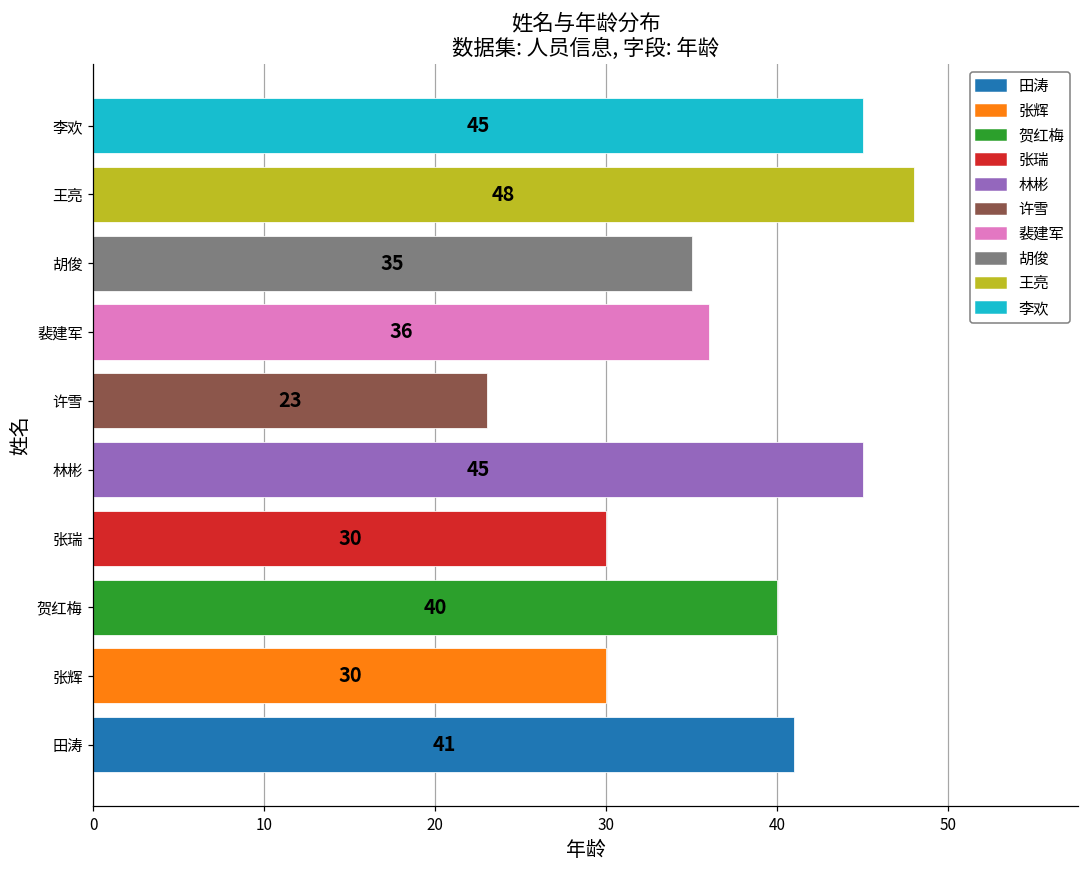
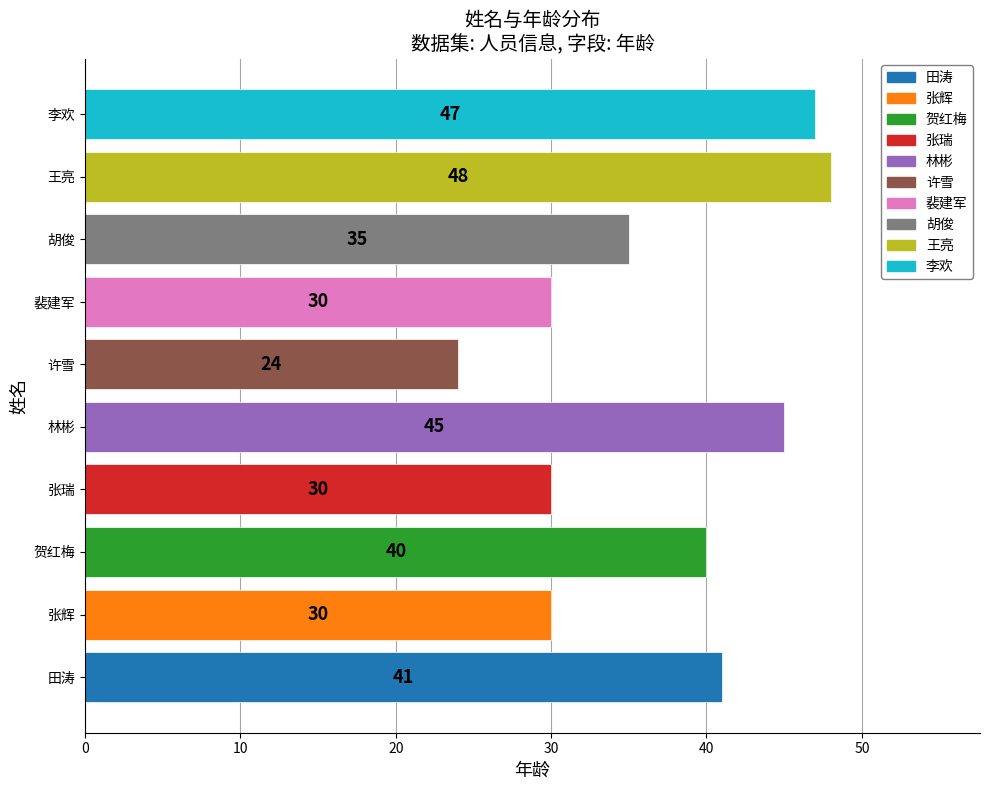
  {
-   "李欢": 45,
+   "李欢": 47,
    "王亮": 48,
    "胡俊": 35,
-   "裴建军": 36,
-   "许雪": 23,
+   "裴建军": 30,
+   "许雪": 24,
    "林彬": 45,
    "张瑞": 30,
    "贺红梅": 40,
    "张辉": 30,
    "田涛": 41
  }
